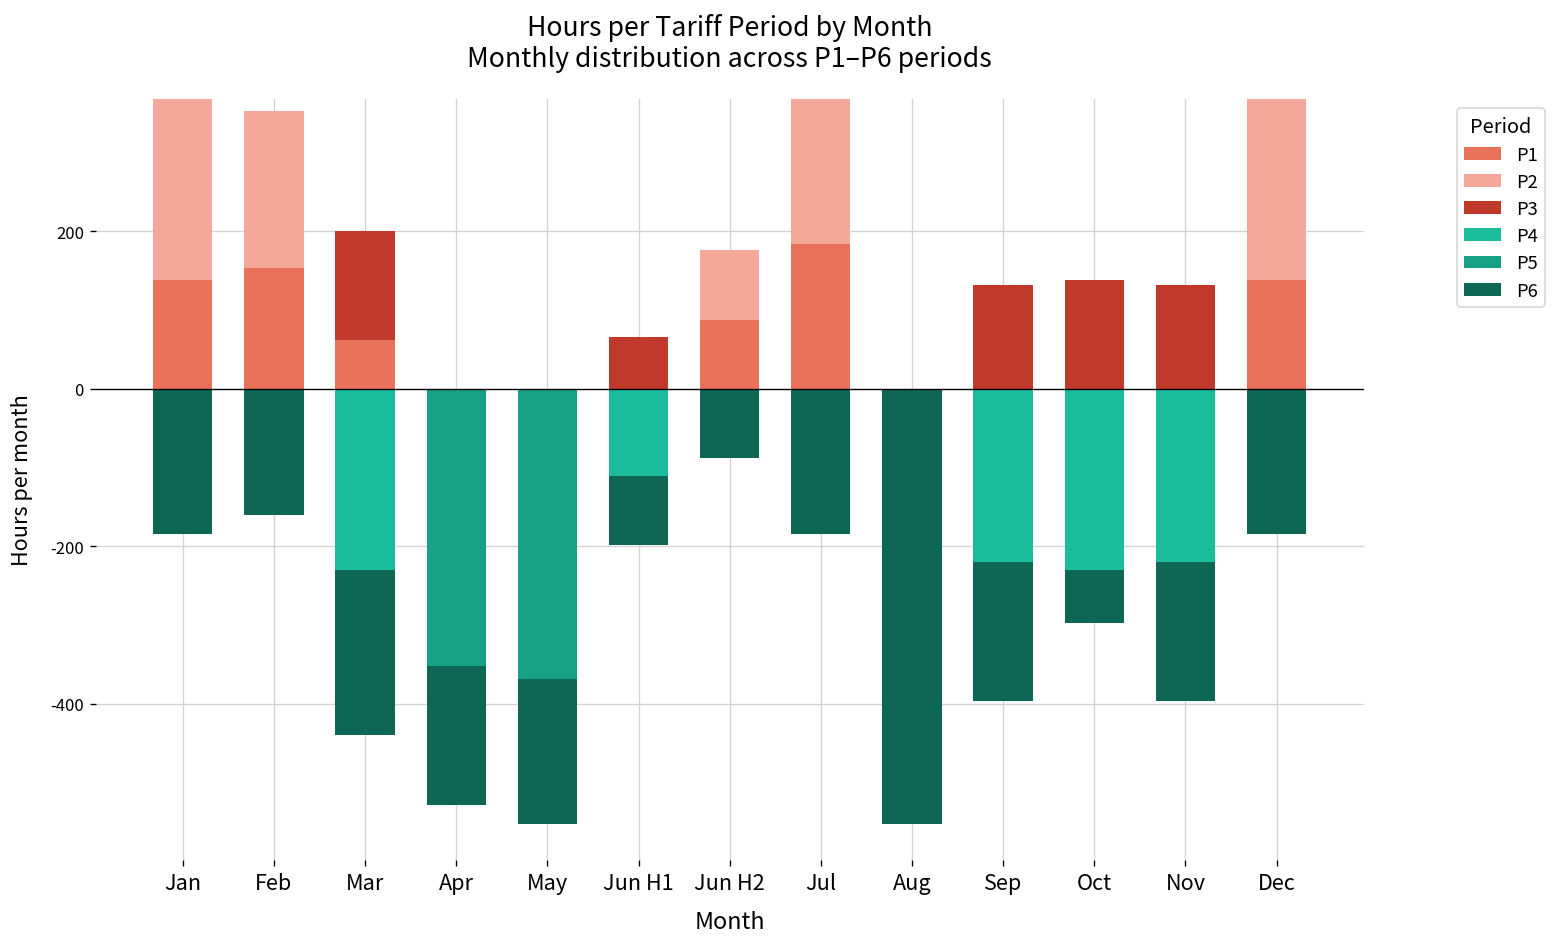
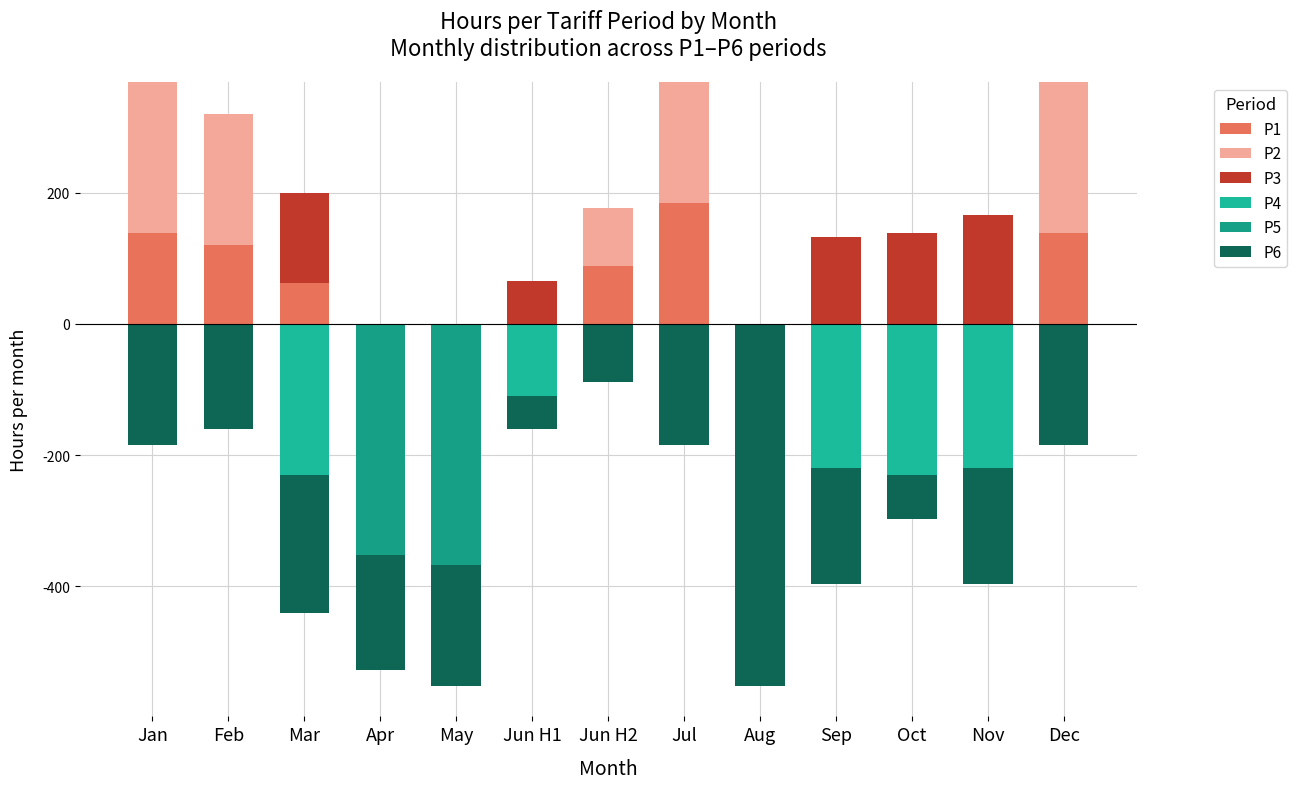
  {
    "P1": {
      "Jan": 140,
-     "Feb": 150,
+     "Feb": 120,
      "Mar": 60,
      "Apr": 0,
      "May": 0,
      "Jun H1": 0,
      "Jun H2": 90,
      "Jul": 180,
      "Aug": 0,
      "Sep": 0,
      "Oct": 0,
      "Nov": 0,
      "Dec": 140
    },
    "P2": {
      "Jan": 230,
      "Feb": 200,
      "Mar": 0,
      "Apr": 0,
      "May": 0,
      "Jun H1": 0,
      "Jun H2": 90,
      "Jul": 180,
      "Aug": 0,
      "Sep": 0,
      "Oct": 0,
      "Nov": 0,
      "Dec": 230
    },
    "P3": {
      "Jan": 0,
      "Feb": 0,
      "Mar": 140,
      "Apr": 0,
      "May": 0,
      "Jun H1": 70,
      "Jun H2": 0,
      "Jul": 0,
      "Aug": 0,
      "Sep": 130,
      "Oct": 140,
-     "Nov": 130,
+     "Nov": 170,
      "Dec": 0
    },
    "P6": {
      "Jan": -180,
      "Feb": -160,
      "Mar": -210,
      "Apr": -180,
      "May": -180,
-     "Jun H1": -90,
+     "Jun H1": -50,
      "Jun H2": -90,
      "Jul": -180,
      "Aug": -550,
      "Sep": -180,
      "Oct": -70,
      "Nov": -180,
      "Dec": -180
    }
  }
